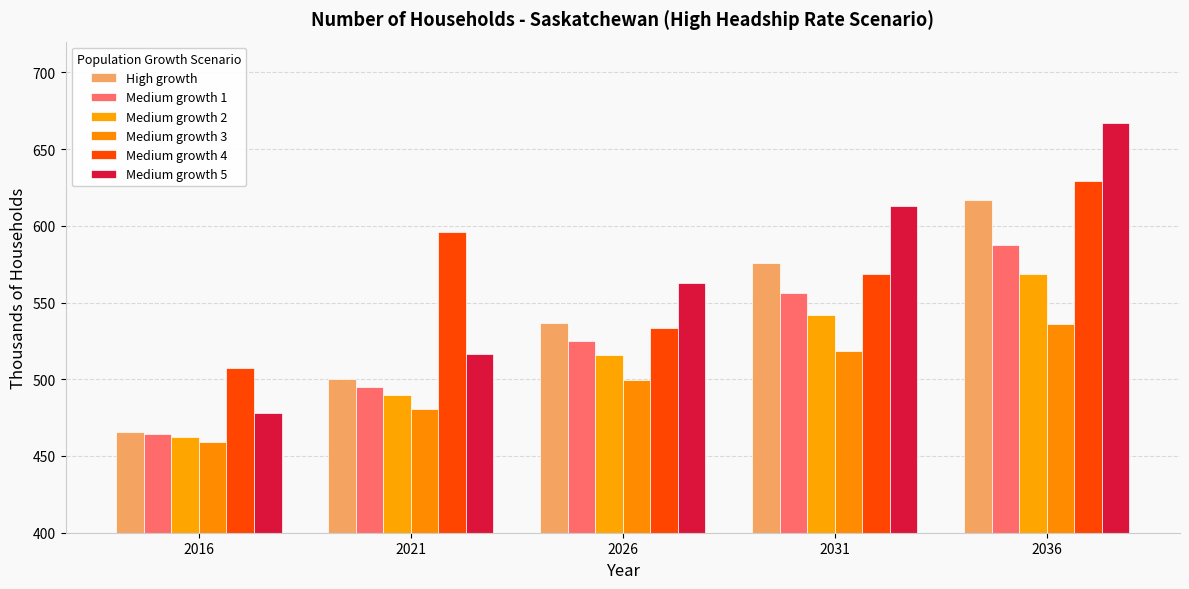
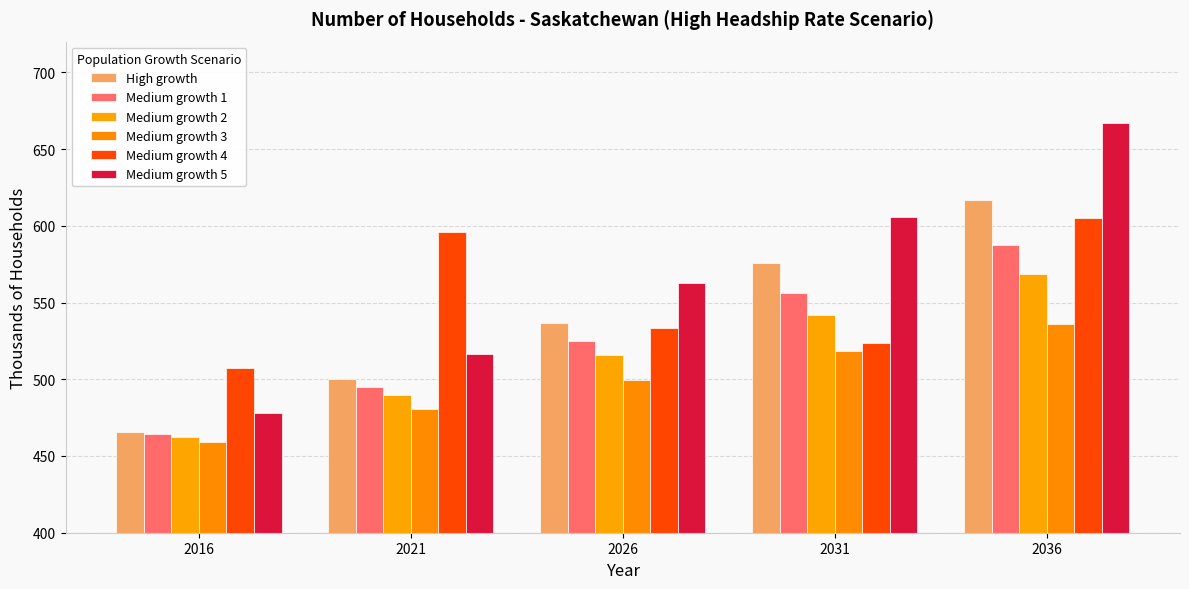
  {
    "Medium growth 4": {
      "2016": 508,
      "2021": 596,
      "2026": 533,
-     "2031": 569,
-     "2036": 629
+     "2031": 523,
+     "2036": 605
    },
    "Medium growth 5": {
      "2016": 478,
      "2021": 516,
      "2026": 563,
-     "2031": 613,
+     "2031": 606,
      "2036": 667
    }
  }
